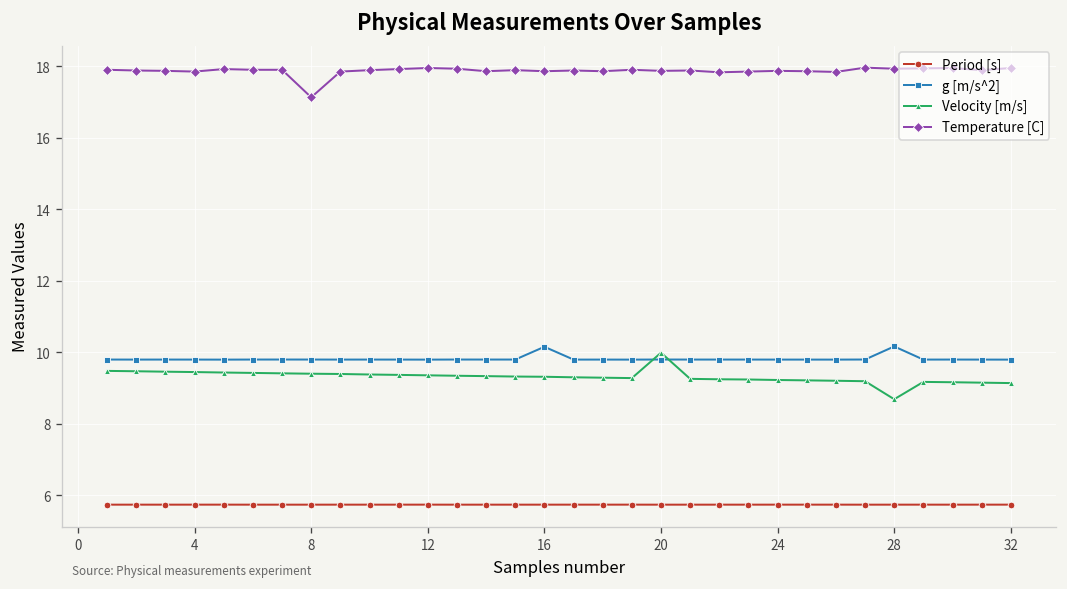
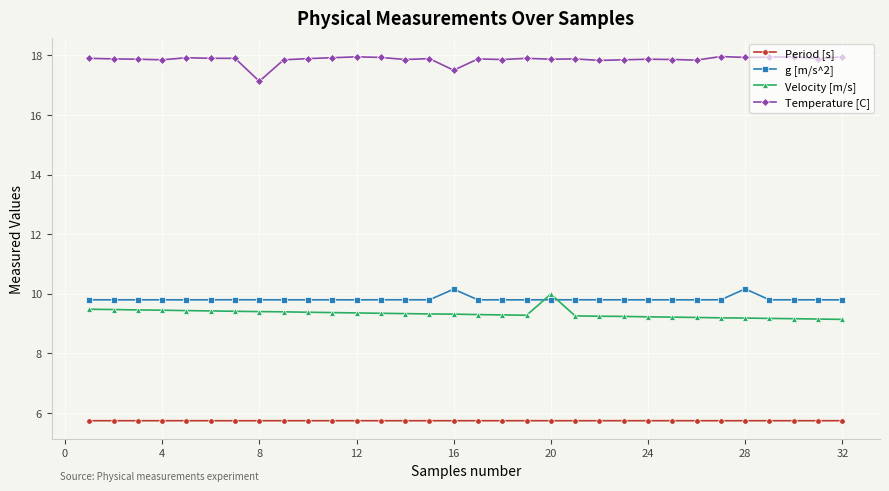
  {
    "Period [s]": {
      "4": 5.7,
      "8": 5.7,
      "12": 5.7,
      "16": 5.7,
      "20": 5.7,
      "24": 5.7,
      "28": 5.7,
      "32": 5.7
    },
    "g [m/s^2]": {
      "4": 9.8,
      "8": 9.8,
      "12": 9.8,
      "16": 10.2,
      "20": 9.8,
      "24": 9.8,
      "28": 10.2,
      "32": 9.8
    },
    "Velocity [m/s]": {
      "4": 9.5,
      "8": 9.4,
      "12": 9.4,
      "16": 9.3,
      "20": 10.0,
      "24": 9.2,
-     "28": 8.7,
+     "28": 9.2,
      "32": 9.1
    },
    "Temperature [C]": {
      "4": 17.9,
      "8": 17.1,
      "12": 18.0,
-     "16": 17.9,
+     "16": 17.5,
      "20": 17.9,
      "24": 17.9,
      "28": 17.9
    }
  }
